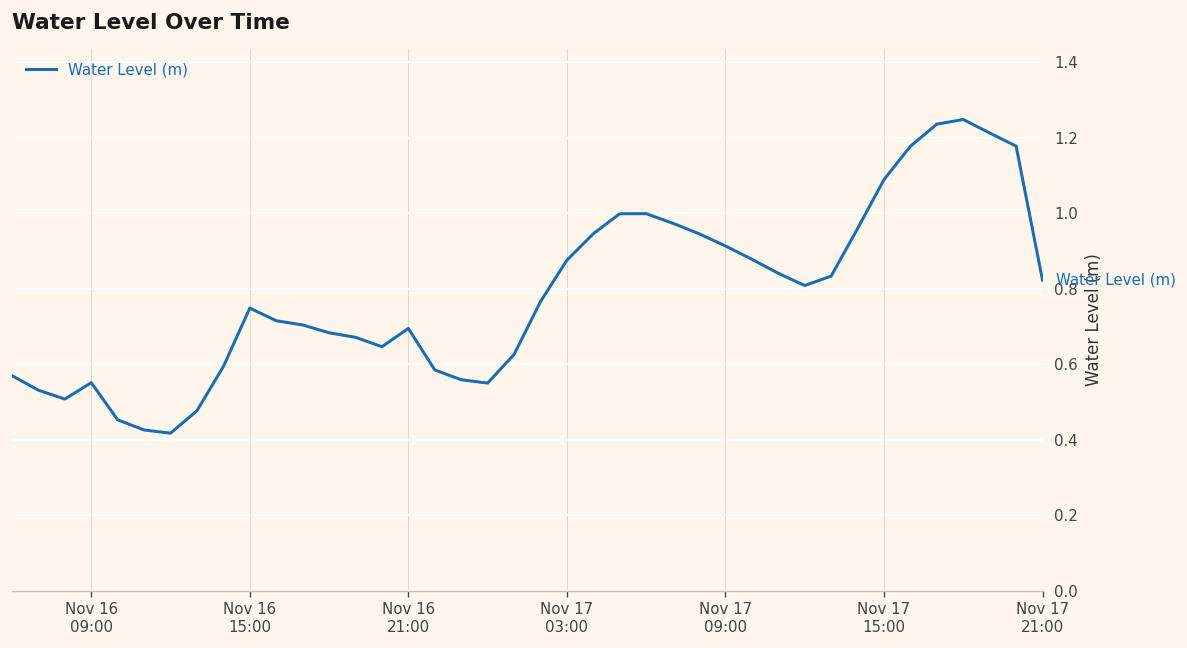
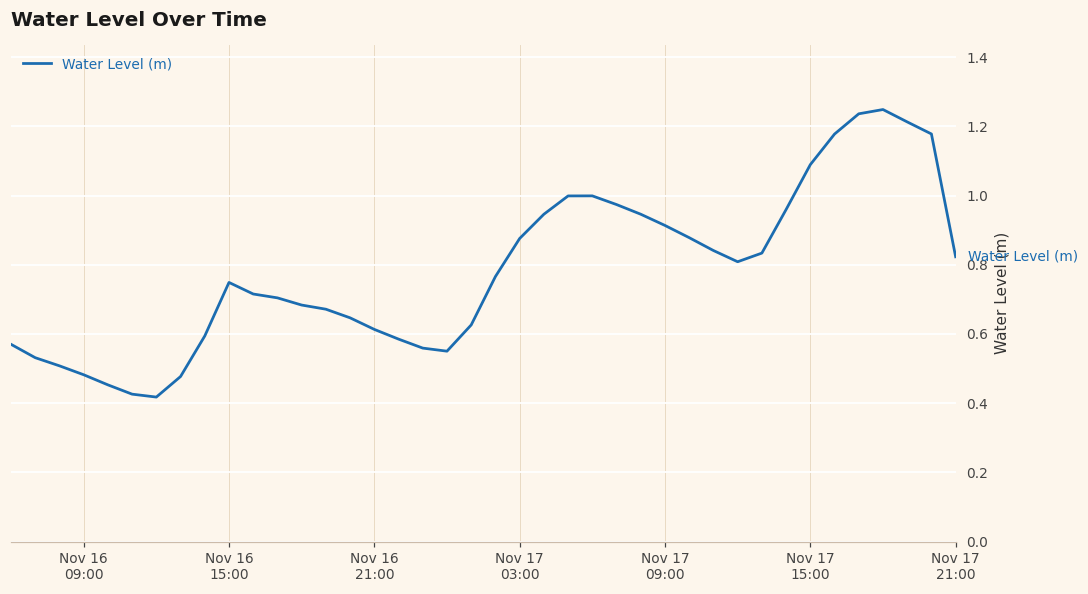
  {
-   "Nov 16 09:00": 0.55,
+   "Nov 16 09:00": 0.48,
    "Nov 16 15:00": 0.75,
-   "Nov 16 21:00": 0.69,
+   "Nov 16 21:00": 0.61,
    "Nov 17 03:00": 0.88,
    "Nov 17 09:00": 0.91,
    "Nov 17 15:00": 1.09,
    "Nov 17 21:00": 0.82
  }
